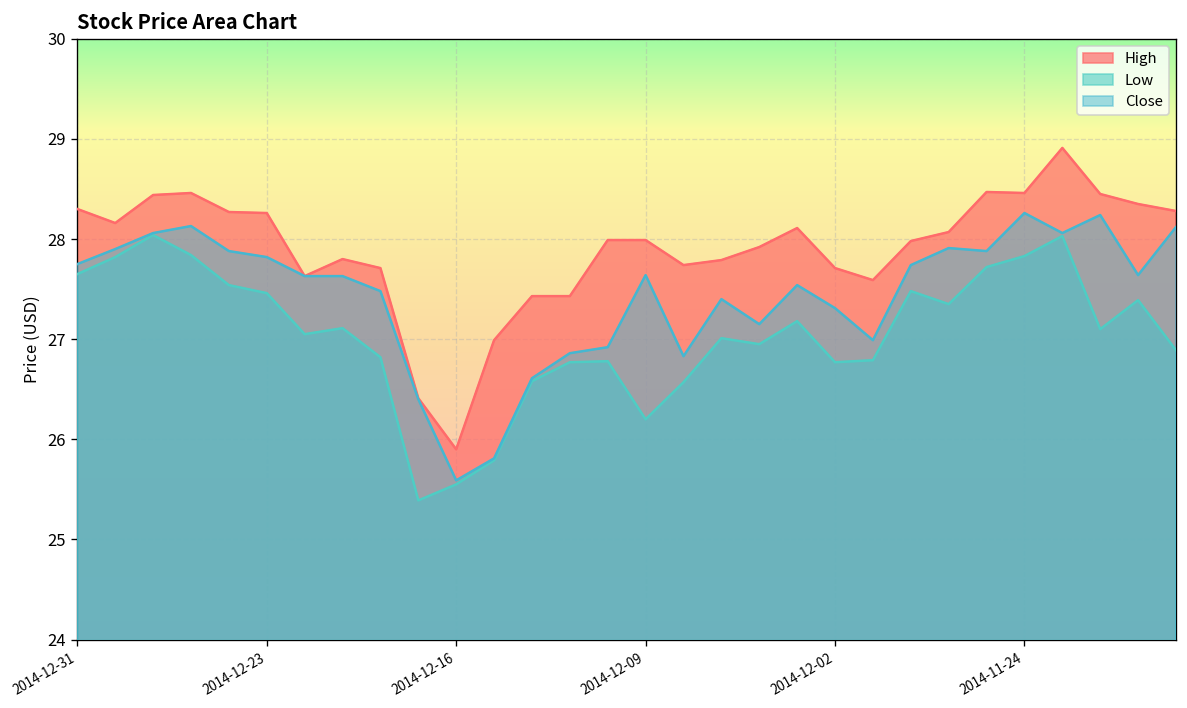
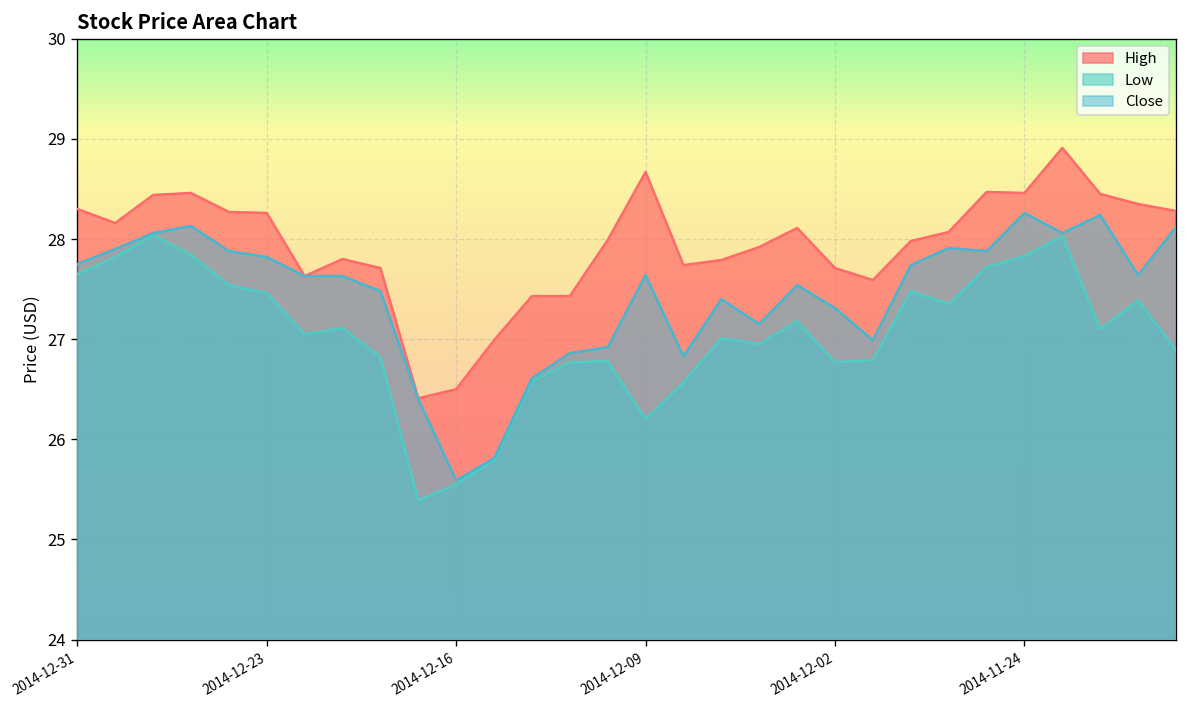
  {
    "High": {
      "2014-12-31": 28.3,
      "2014-12-23": 28.3,
-     "2014-12-16": 25.9,
-     "2014-12-09": 28.0,
+     "2014-12-16": 26.5,
+     "2014-12-09": 28.7,
      "2014-12-02": 27.7,
      "2014-11-24": 28.5
    }
  }
